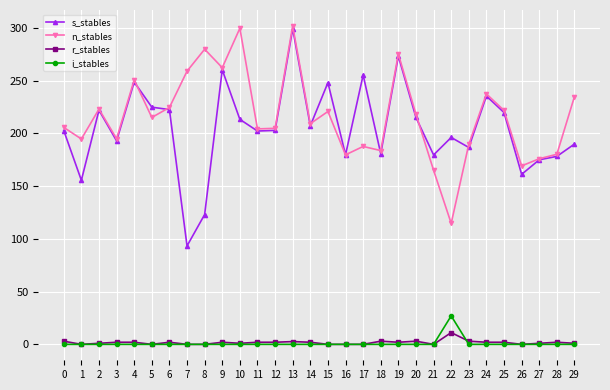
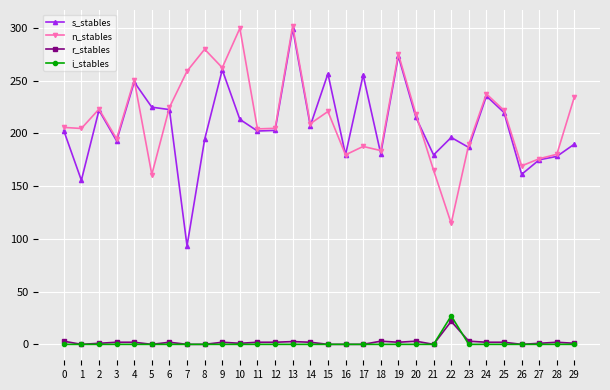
  {
    "s_stables": {
      "0": 203,
      "1": 155,
      "5": 225,
      "7": 93,
-     "8": 123,
+     "8": 194,
      "10": 213,
      "13": 299,
-     "15": 248,
+     "15": 257,
      "17": 255,
      "18": 181,
      "20": 215,
      "21": 180,
      "22": 196,
      "23": 187,
      "26": 161,
      "29": 190
    },
    "n_stables": {
      "0": 206,
-     "1": 195,
-     "5": 215,
+     "1": 205,
+     "5": 161,
      "7": 259,
      "8": 280,
      "10": 300,
      "13": 302,
      "15": 221,
      "17": 188,
      "18": 184,
      "20": 218,
      "21": 165,
      "22": 115,
      "23": 190,
      "26": 169,
      "29": 235
    },
    "r_stables": {
      "0": 3,
      "13": 3,
      "18": 3,
      "20": 3,
-     "22": 11,
+     "22": 22,
      "23": 3
    },
    "i_stables": {
      "0": 0,
      "13": 0,
      "18": 0,
      "20": 0,
      "22": 27,
      "23": 0
    }
  }
